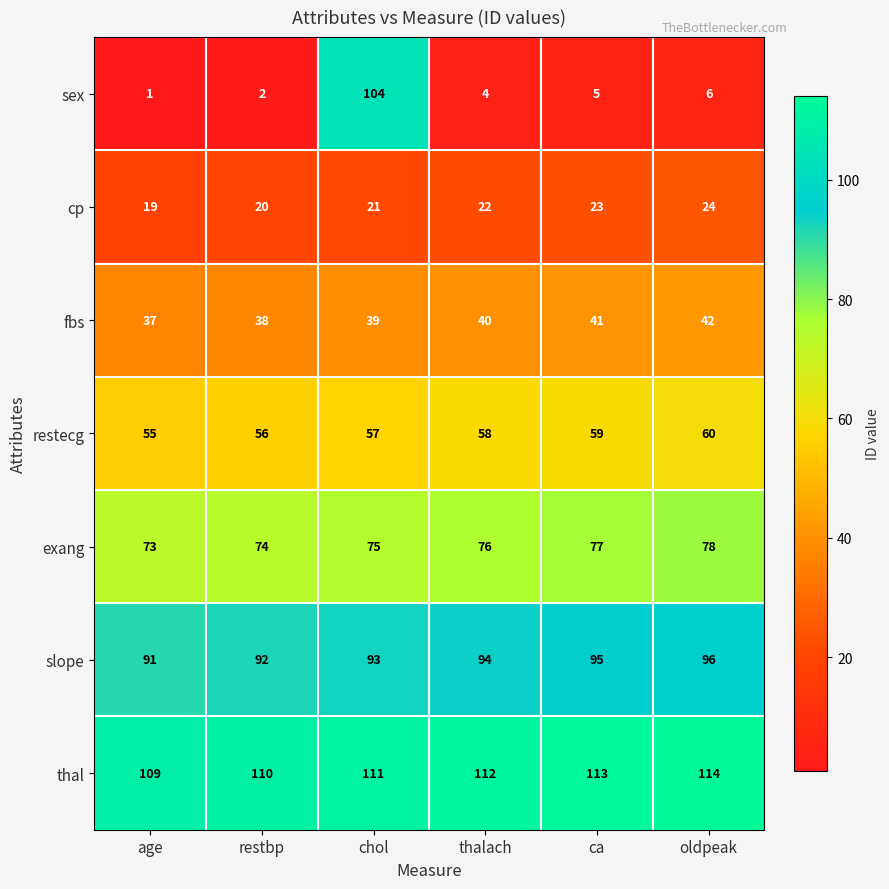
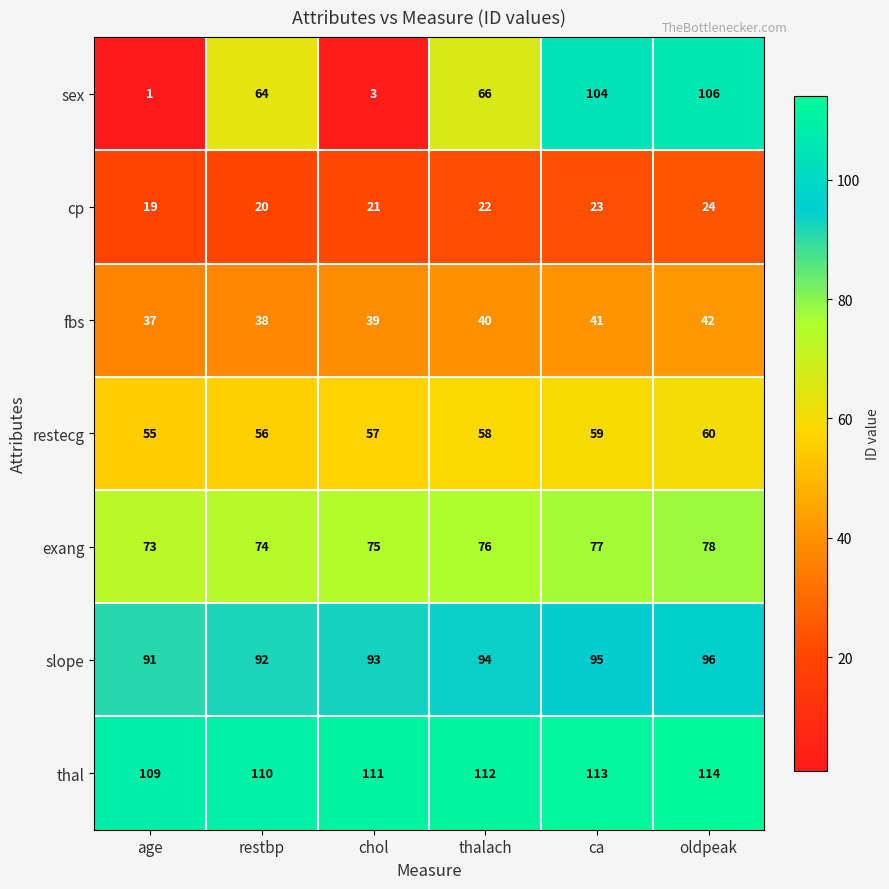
  {
    "sex": {
      "age": 1,
-     "restbp": 2,
-     "chol": 104,
-     "thalach": 4,
-     "ca": 5,
-     "oldpeak": 6
+     "restbp": 64,
+     "chol": 3,
+     "thalach": 66,
+     "ca": 104,
+     "oldpeak": 106
    },
    "cp": {
      "age": 19,
      "restbp": 20,
      "chol": 21,
      "thalach": 22,
      "ca": 23,
      "oldpeak": 24
    },
    "fbs": {
      "age": 37,
      "restbp": 38,
      "chol": 39,
      "thalach": 40,
      "ca": 41,
      "oldpeak": 42
    },
    "restecg": {
      "age": 55,
      "restbp": 56,
      "chol": 57,
      "thalach": 58,
      "ca": 59,
      "oldpeak": 60
    },
    "exang": {
      "age": 73,
      "restbp": 74,
      "chol": 75,
      "thalach": 76,
      "ca": 77,
      "oldpeak": 78
    },
    "slope": {
      "age": 91,
      "restbp": 92,
      "chol": 93,
      "thalach": 94,
      "ca": 95,
      "oldpeak": 96
    },
    "thal": {
      "age": 109,
      "restbp": 110,
      "chol": 111,
      "thalach": 112,
      "ca": 113,
      "oldpeak": 114
    }
  }
